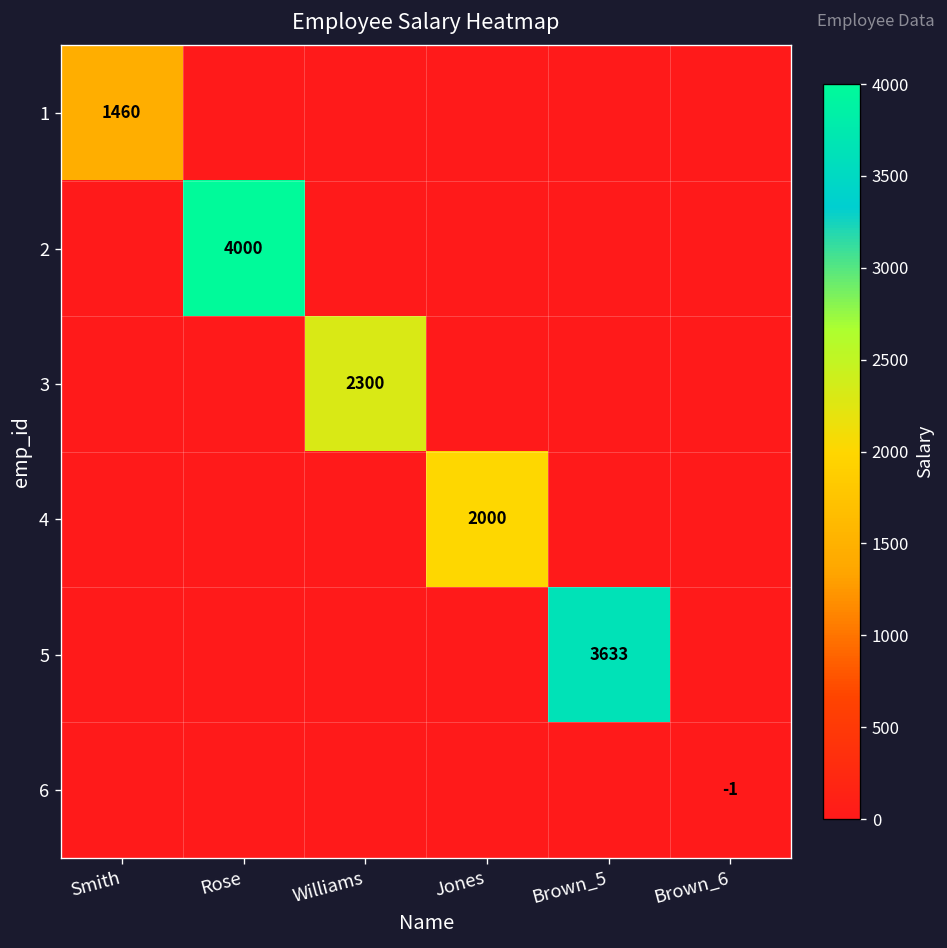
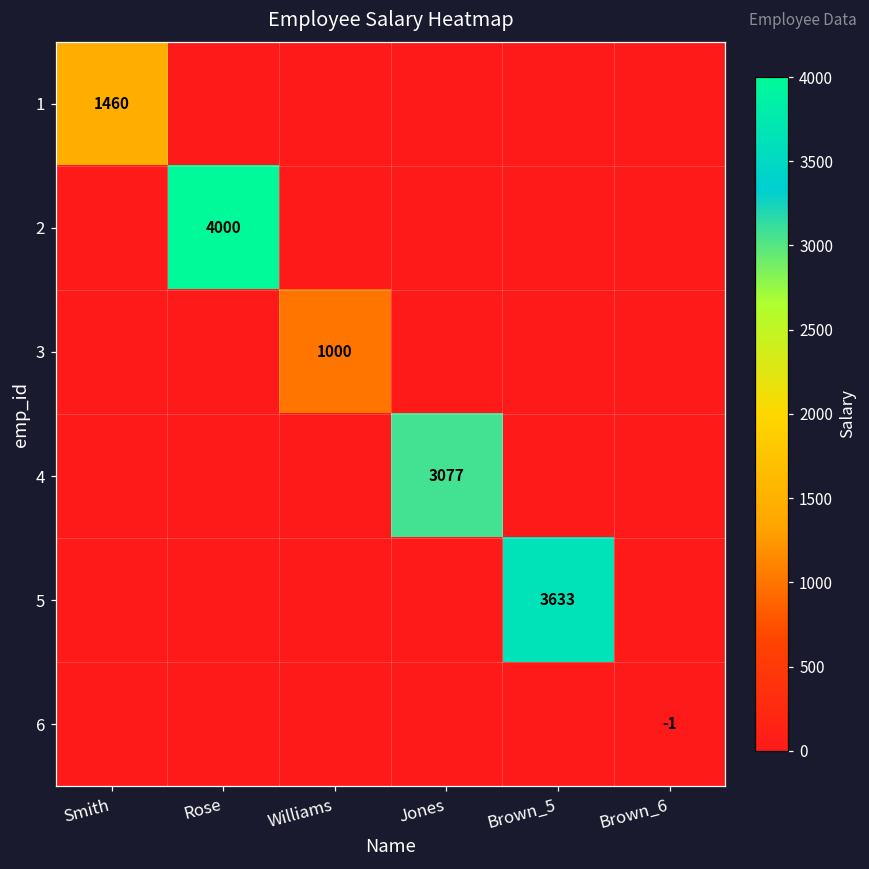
  {
    "1": {
      "Smith": 1460
    },
    "2": {
      "Rose": 4000
    },
    "3": {
-     "Williams": 2300
+     "Williams": 1000
    },
    "4": {
-     "Jones": 2000
+     "Jones": 3077
    },
    "5": {
      "Brown_5": 3633
    },
    "6": {
      "Brown_6": -1
    }
  }
